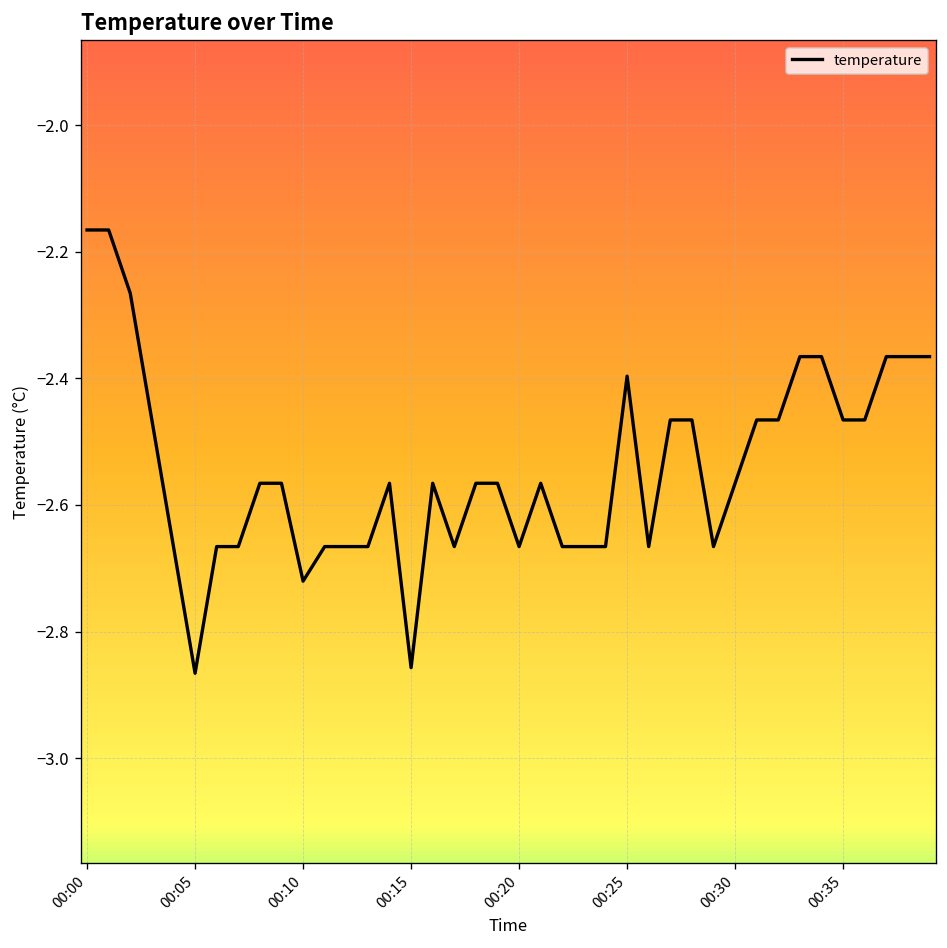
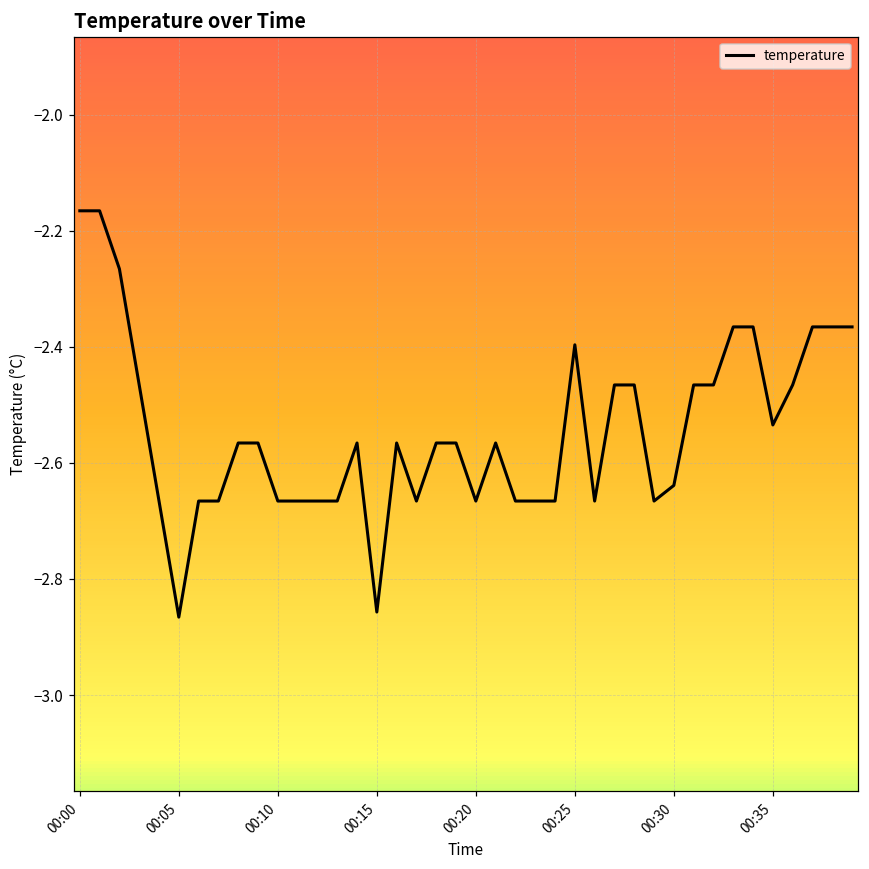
  {
    "00:00": -2.17,
    "00:05": -2.87,
-   "00:10": -2.72,
+   "00:10": -2.67,
    "00:15": -2.86,
    "00:20": -2.67,
    "00:25": -2.40,
-   "00:30": -2.57,
-   "00:35": -2.47
+   "00:30": -2.64,
+   "00:35": -2.53
  }
